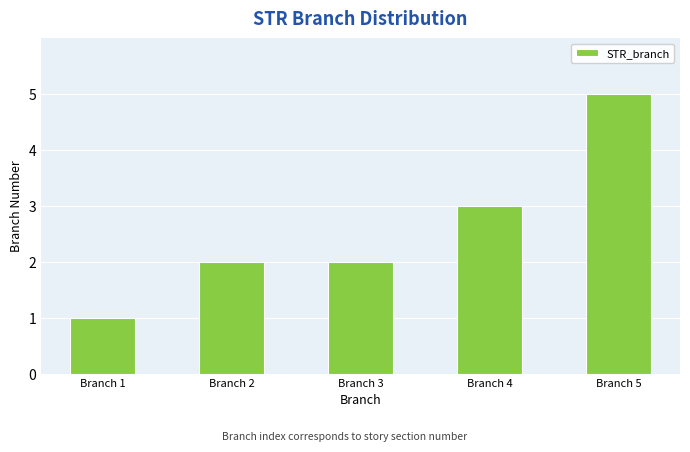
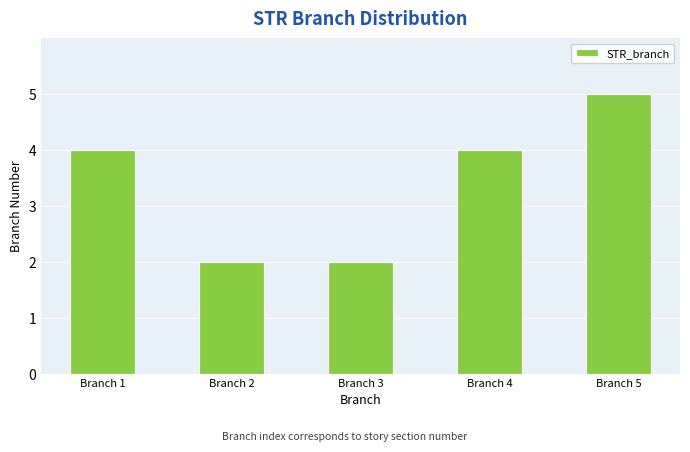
  {
-   "Branch 1": 1,
+   "Branch 1": 4,
    "Branch 2": 2,
    "Branch 3": 2,
-   "Branch 4": 3,
+   "Branch 4": 4,
    "Branch 5": 5
  }
